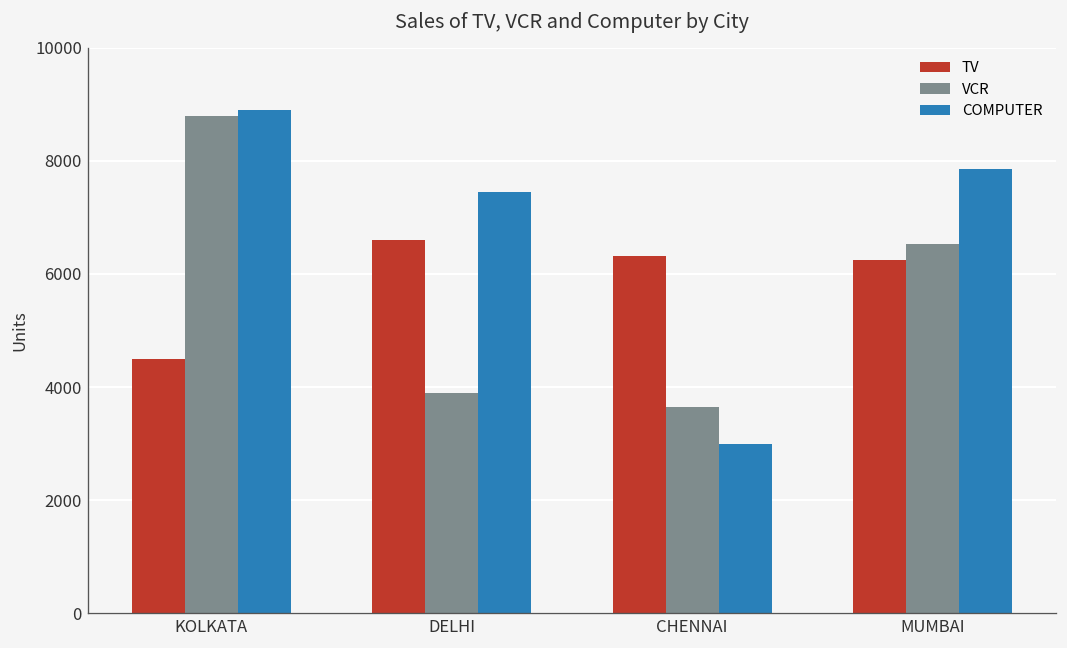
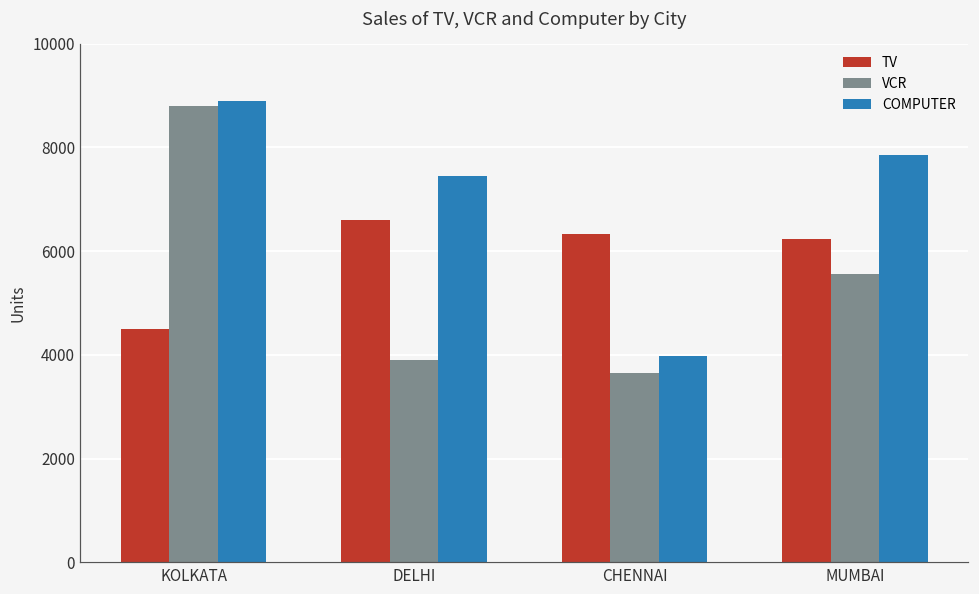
  {
    "TV": {
      "KOLKATA": 4500,
      "DELHI": 6600,
      "CHENNAI": 6300,
      "MUMBAI": 6200
    },
    "VCR": {
      "KOLKATA": 8800,
      "DELHI": 3900,
      "CHENNAI": 3600,
-     "MUMBAI": 6500
+     "MUMBAI": 5600
    },
    "COMPUTER": {
      "KOLKATA": 8900,
      "DELHI": 7500,
-     "CHENNAI": 3000,
+     "CHENNAI": 4000,
      "MUMBAI": 7900
    }
  }
